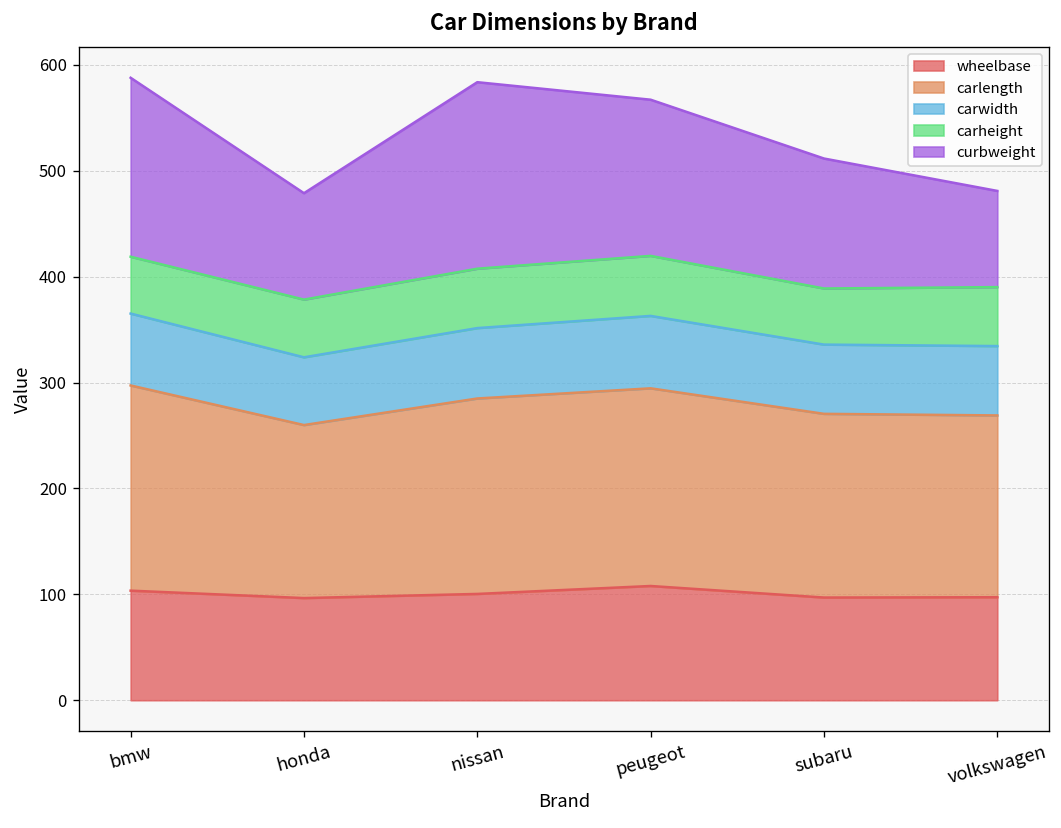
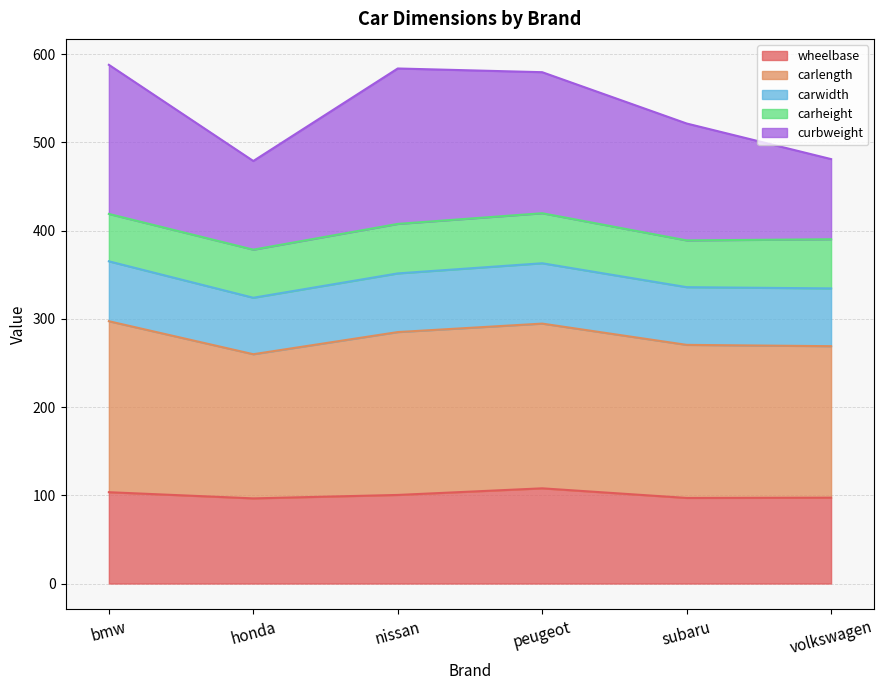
  {
    "carwidth": {
      "bmw": 70,
      "honda": 60,
      "nissan": 70,
      "peugeot": 70,
      "subaru": 70,
      "volkswagen": 70
    },
    "carheight": {
      "bmw": 50,
      "honda": 50,
      "nissan": 60,
      "peugeot": 60,
      "subaru": 50,
      "volkswagen": 60
    },
    "curbweight": {
      "bmw": 170,
      "honda": 100,
      "nissan": 180,
-     "peugeot": 150,
-     "subaru": 120,
+     "peugeot": 160,
+     "subaru": 130,
      "volkswagen": 90
    }
  }
